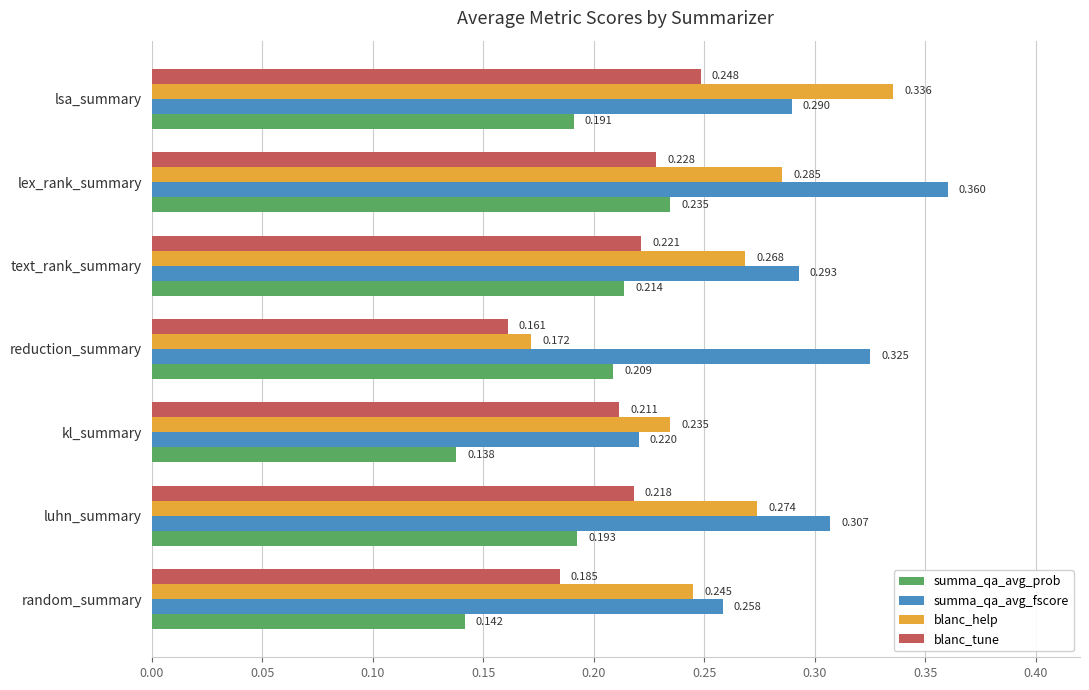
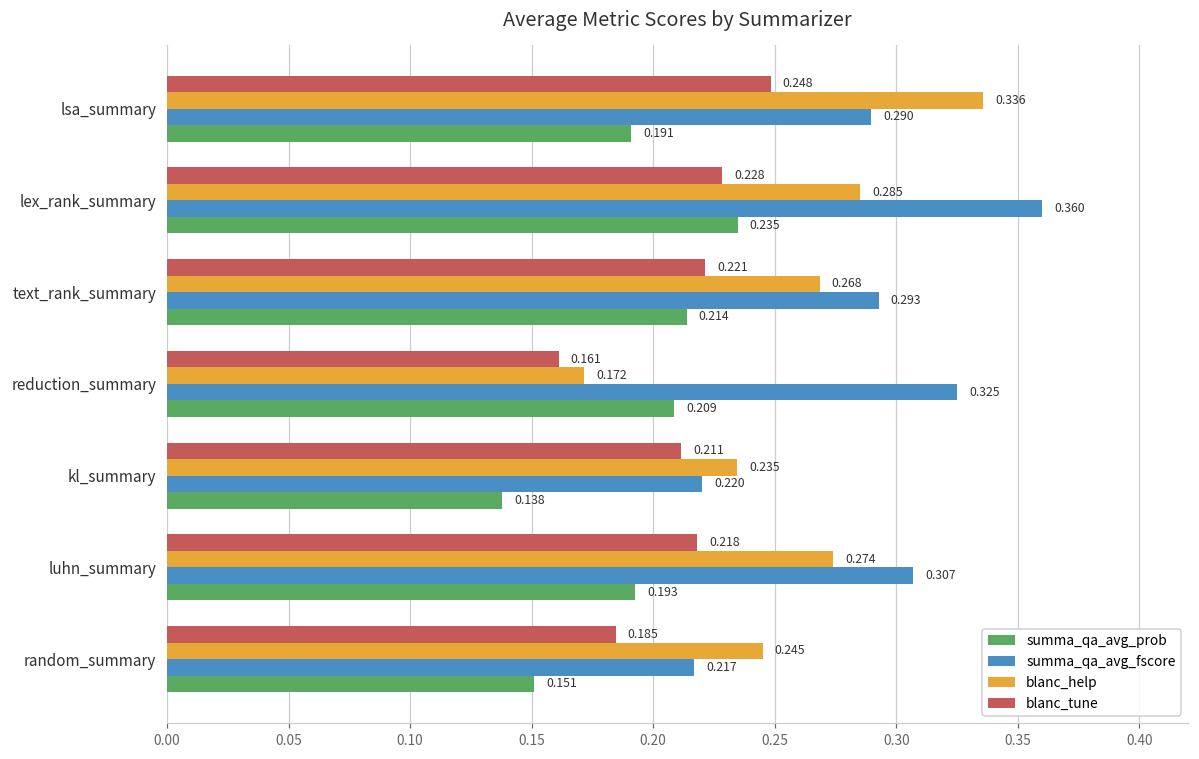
  {
    "summa_qa_avg_prob": {
      "lsa_summary": 0.191,
      "lex_rank_summary": 0.235,
      "text_rank_summary": 0.214,
      "reduction_summary": 0.209,
      "kl_summary": 0.138,
      "luhn_summary": 0.193,
-     "random_summary": 0.142
+     "random_summary": 0.151
    },
    "summa_qa_avg_fscore": {
      "lsa_summary": 0.290,
      "lex_rank_summary": 0.360,
      "text_rank_summary": 0.293,
      "reduction_summary": 0.325,
      "kl_summary": 0.220,
      "luhn_summary": 0.307,
-     "random_summary": 0.258
+     "random_summary": 0.217
    },
    "blanc_help": {
      "lsa_summary": 0.336,
      "lex_rank_summary": 0.285,
      "text_rank_summary": 0.268,
      "reduction_summary": 0.172,
      "kl_summary": 0.235,
      "luhn_summary": 0.274,
      "random_summary": 0.245
    },
    "blanc_tune": {
      "lsa_summary": 0.248,
      "lex_rank_summary": 0.228,
      "text_rank_summary": 0.221,
      "reduction_summary": 0.161,
      "kl_summary": 0.211,
      "luhn_summary": 0.218,
      "random_summary": 0.185
    }
  }
